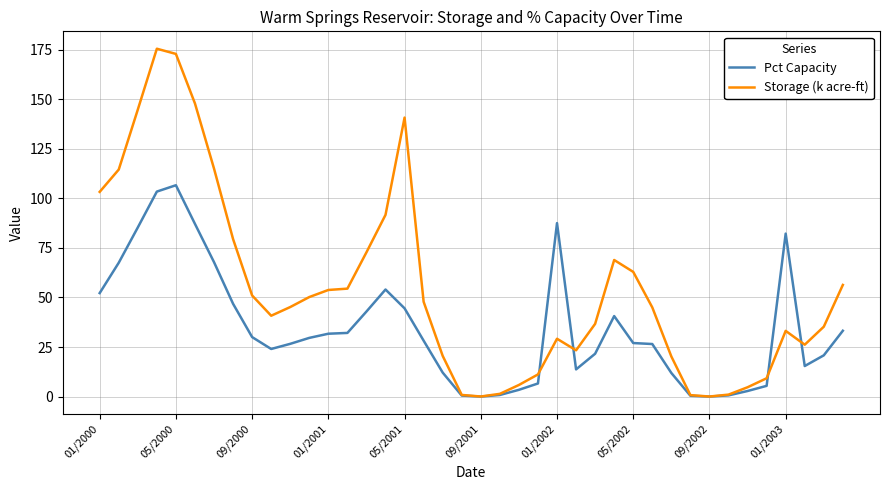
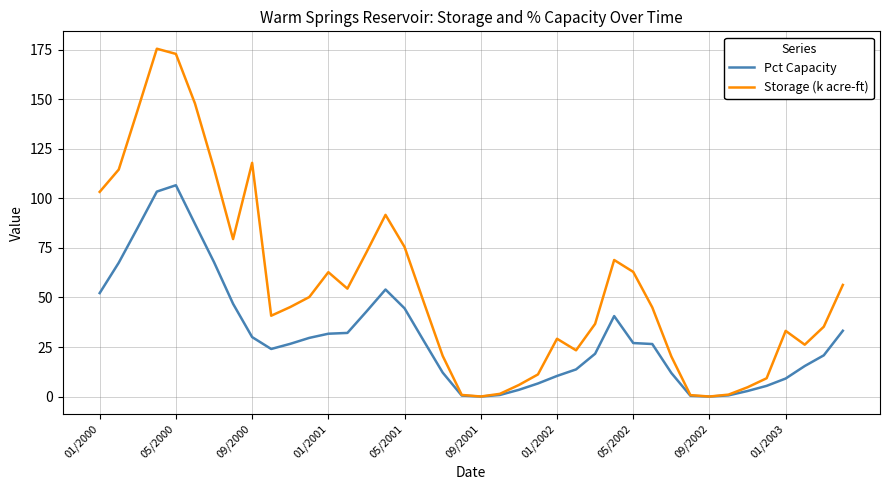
  {
    "Pct Capacity": {
      "01/2000": 52,
      "05/2000": 107,
      "09/2000": 30,
      "01/2001": 32,
      "05/2001": 45,
-     "01/2002": 88,
+     "01/2002": 10,
      "05/2002": 27,
-     "01/2003": 82
+     "01/2003": 9
    },
    "Storage (k acre-ft)": {
      "01/2000": 103,
      "05/2000": 173,
-     "09/2000": 51,
-     "01/2001": 54,
-     "05/2001": 141,
+     "09/2000": 118,
+     "01/2001": 63,
+     "05/2001": 75,
      "01/2002": 29,
      "05/2002": 63,
      "01/2003": 33
    }
  }
